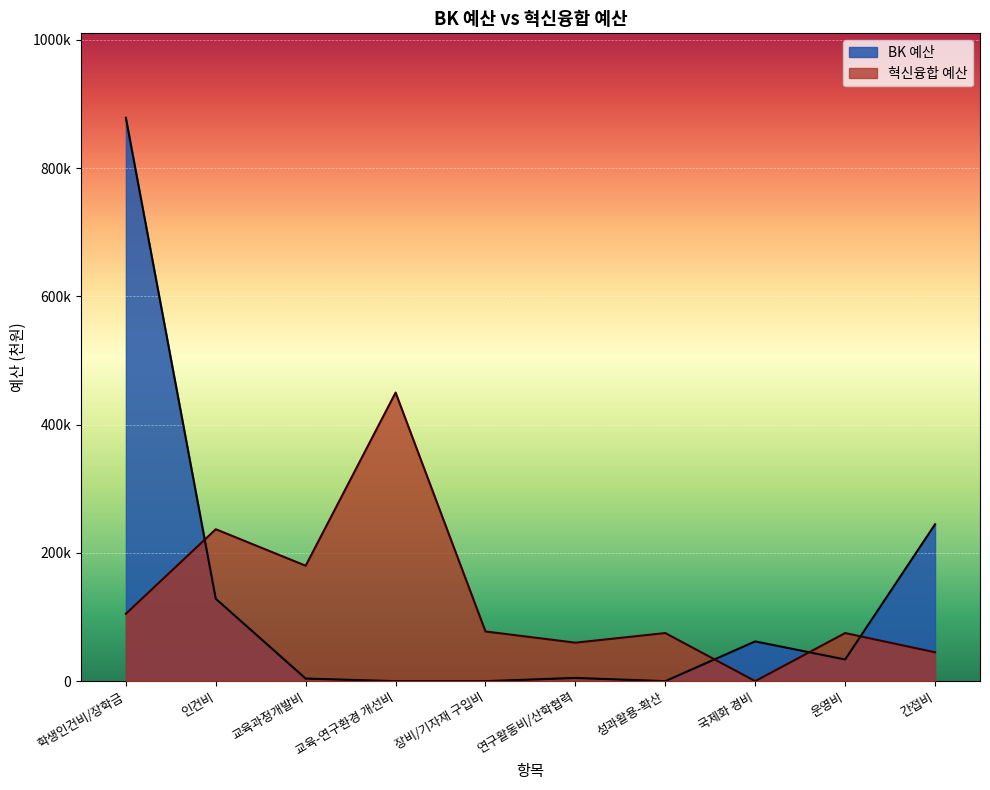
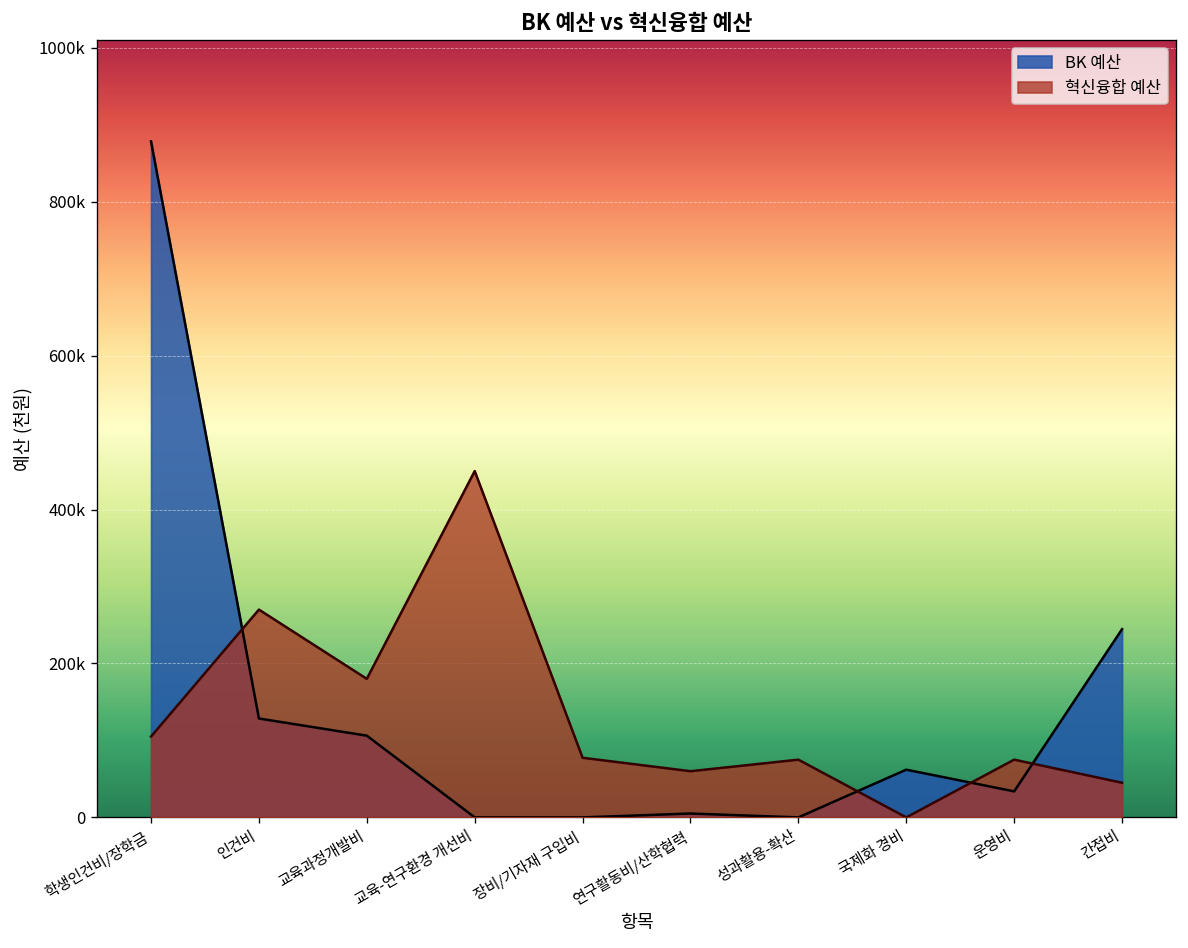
  {
    "BK 예산": {
      "학생인건비/장학금": 880000,
      "인건비": 130000,
-     "교육과정개발비": 0,
+     "교육과정개발비": 110000,
      "교육-연구환경 개선비": 0,
      "장비/기자재 구입비": 0,
      "연구활동비/산학협력": 10000,
      "성과활용-확산": 0,
      "국제화 경비": 60000,
      "운영비": 30000,
      "간접비": 240000
    },
    "혁신융합 예산": {
      "학생인건비/장학금": 110000,
-     "인건비": 240000,
+     "인건비": 270000,
      "교육과정개발비": 180000,
      "교육-연구환경 개선비": 450000,
      "장비/기자재 구입비": 80000,
      "연구활동비/산학협력": 60000,
      "성과활용-확산": 80000,
      "국제화 경비": 0,
      "운영비": 80000,
      "간접비": 50000
    }
  }
